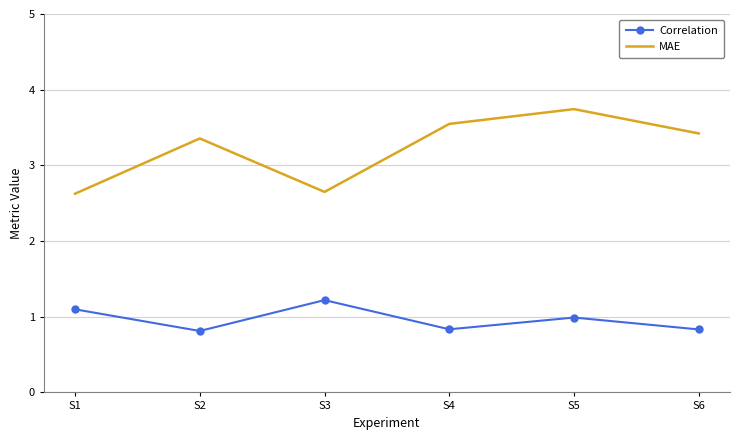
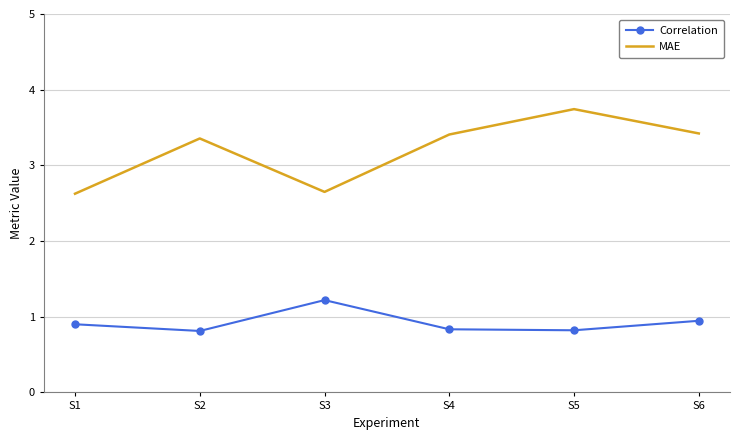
  {
    "Correlation": {
-     "S1": 1.1,
+     "S1": 0.9,
      "S2": 0.8,
      "S3": 1.2,
      "S4": 0.8,
-     "S5": 1.0,
-     "S6": 0.8
+     "S5": 0.8,
+     "S6": 0.9
    },
    "MAE": {
      "S1": 2.6,
      "S2": 3.4,
      "S3": 2.6,
-     "S4": 3.5,
+     "S4": 3.4,
      "S5": 3.7,
      "S6": 3.4
    }
  }
